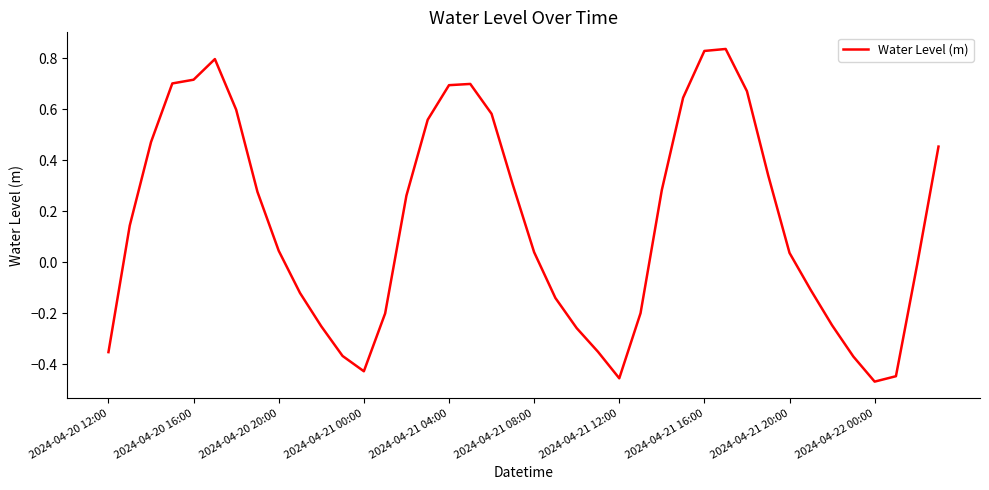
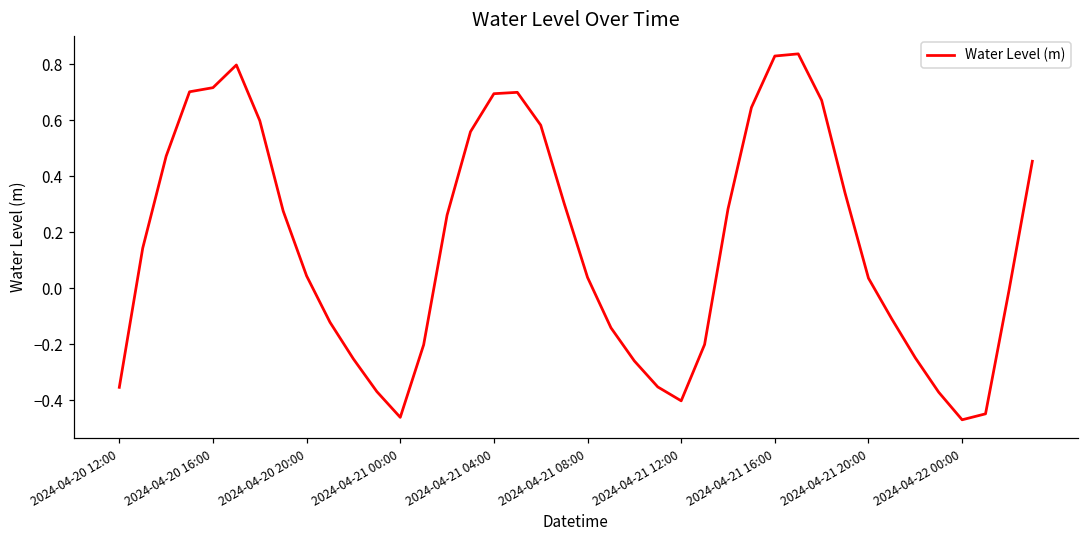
  {
    "2024-04-20 12:00": -0.35,
    "2024-04-20 16:00": 0.72,
    "2024-04-20 20:00": 0.04,
-   "2024-04-21 00:00": -0.43,
+   "2024-04-21 00:00": -0.46,
    "2024-04-21 04:00": 0.69,
    "2024-04-21 08:00": 0.04,
-   "2024-04-21 12:00": -0.46,
+   "2024-04-21 12:00": -0.40,
    "2024-04-21 16:00": 0.83,
    "2024-04-21 20:00": 0.04,
    "2024-04-22 00:00": -0.47
  }
